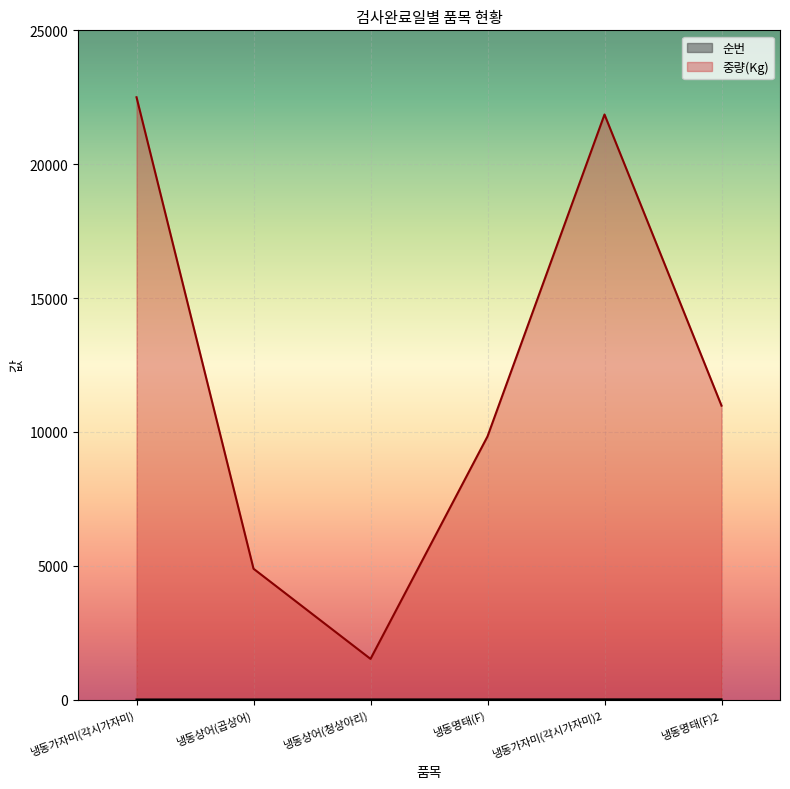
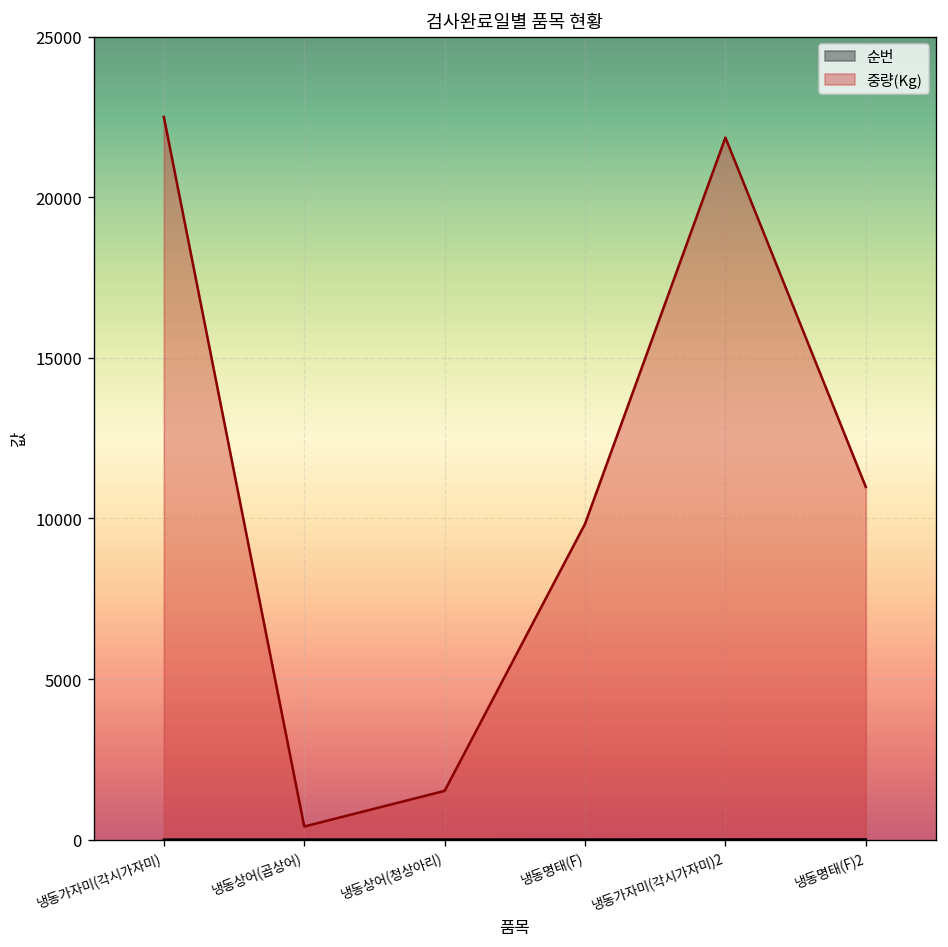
  {
    "순번": {
      "냉동가자미(각시가자미)": 0,
      "냉동상어(곱상어)": 0,
      "냉동상어(청상아리)": 0,
      "냉동명태(F)": 0,
      "냉동가자미(각시가자미)2": 0,
      "냉동명태(F)2": 0
    },
    "중량(Kg)": {
      "냉동가자미(각시가자미)": 22500,
-     "냉동상어(곱상어)": 4900,
+     "냉동상어(곱상어)": 400,
      "냉동상어(청상아리)": 1500,
      "냉동명태(F)": 9800,
      "냉동가자미(각시가자미)2": 21900,
      "냉동명태(F)2": 11000
    }
  }
